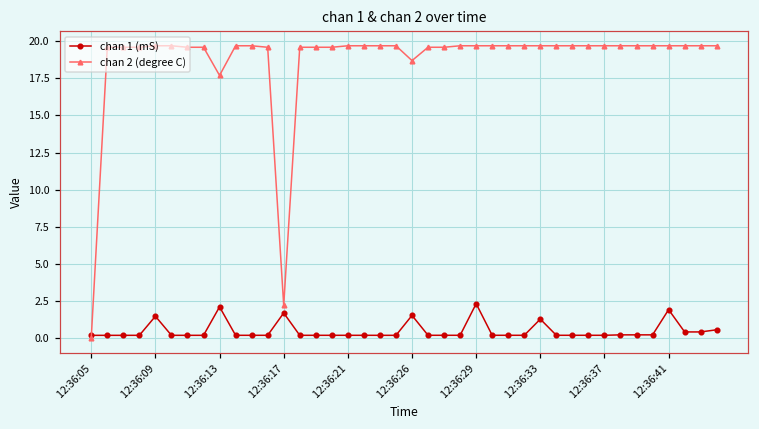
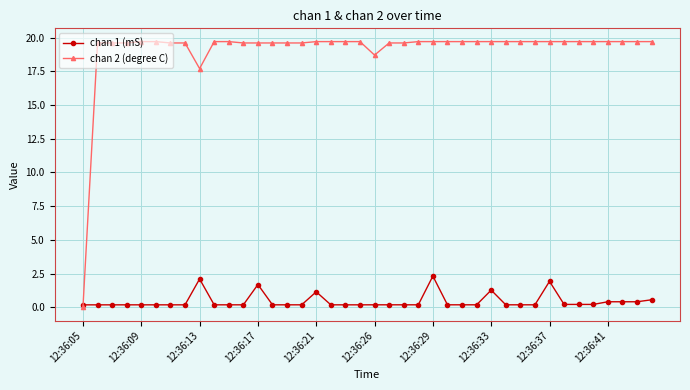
  {
    "chan 1 (mS)": {
-     "12:36:09": 1.5,
+     "12:36:09": 0.2,
      "12:36:13": 2.1,
      "12:36:17": 1.7,
-     "12:36:21": 0.2,
-     "12:36:26": 1.5,
+     "12:36:21": 1.1,
+     "12:36:26": 0.2,
      "12:36:29": 2.3,
      "12:36:33": 1.3,
-     "12:36:37": 0.2,
-     "12:36:41": 1.9
+     "12:36:37": 1.9,
+     "12:36:41": 0.4
    },
    "chan 2 (degree C)": {
      "12:36:13": 17.7,
-     "12:36:17": 2.2,
+     "12:36:17": 19.6,
      "12:36:21": 19.7,
      "12:36:26": 18.7,
      "12:36:29": 19.7,
      "12:36:33": 19.7,
      "12:36:37": 19.7,
      "12:36:41": 19.7
    }
  }
